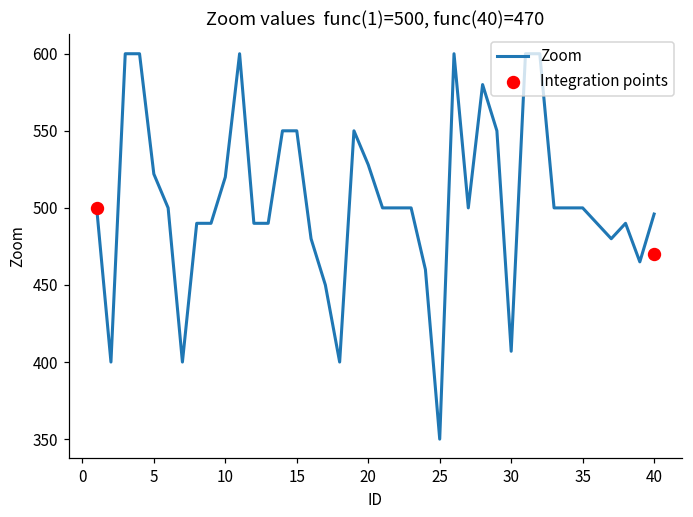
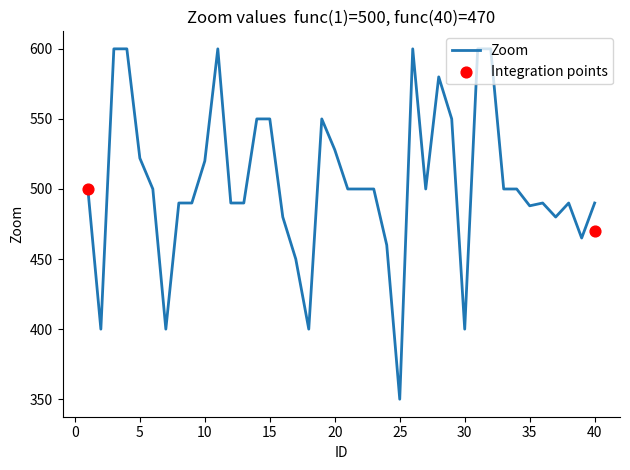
  {
    "Zoom": {
      "5": 522,
      "10": 520,
      "15": 550,
      "20": 528,
      "25": 350,
-     "30": 407,
-     "35": 500,
-     "40": 496
+     "30": 400,
+     "35": 488,
+     "40": 490
    }
  }
